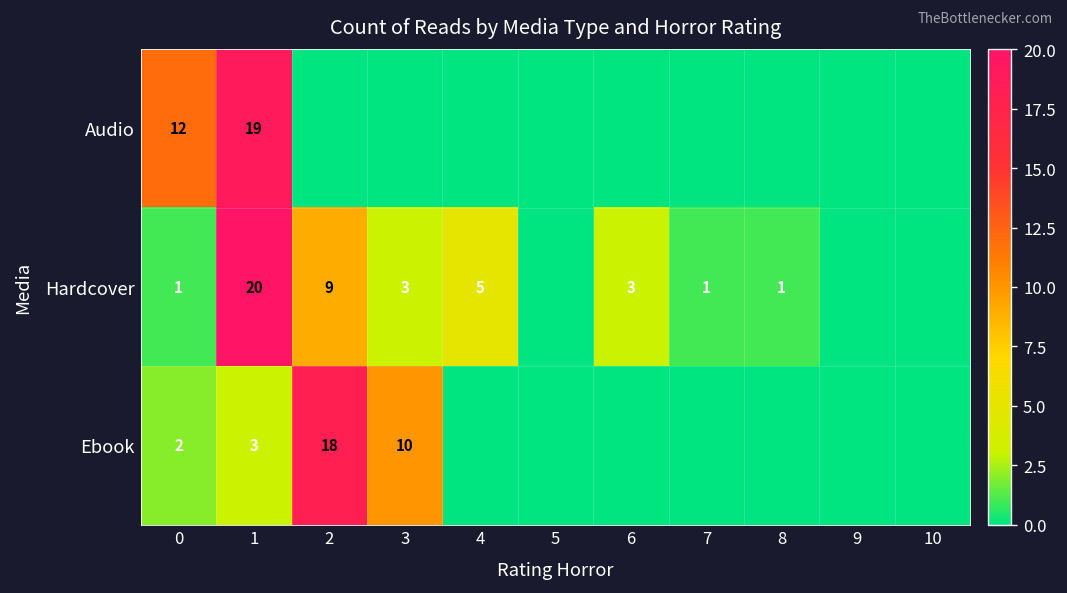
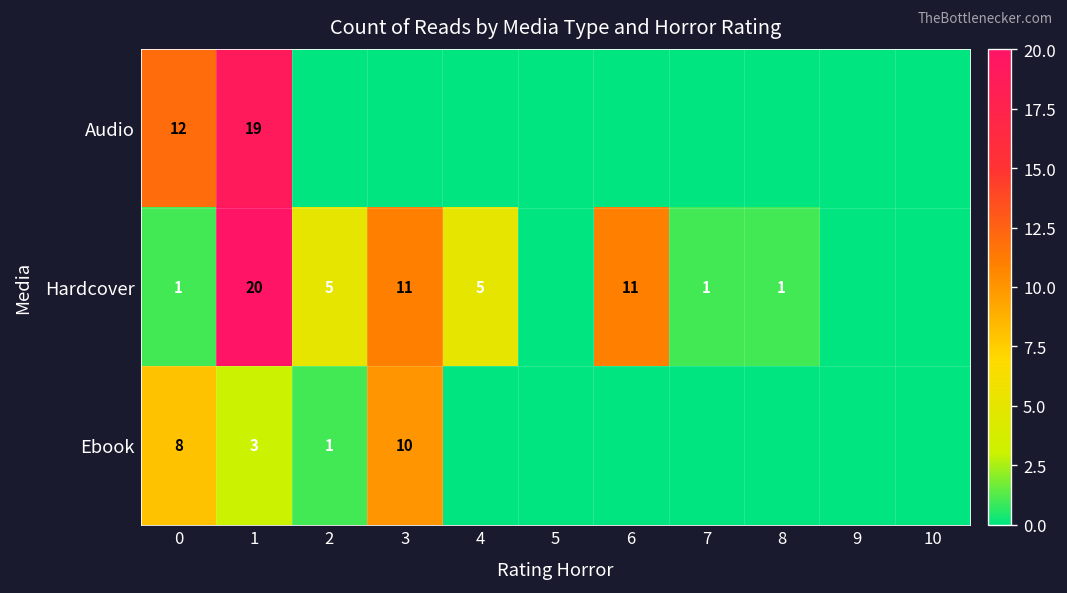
  {
    "Audio": {
      "0": 12,
      "1": 19
    },
    "Hardcover": {
      "0": 1,
      "1": 20,
-     "2": 9,
-     "3": 3,
+     "2": 5,
+     "3": 11,
      "4": 5,
-     "6": 3,
+     "6": 11,
      "7": 1,
      "8": 1
    },
    "Ebook": {
-     "0": 2,
+     "0": 8,
      "1": 3,
-     "2": 18,
+     "2": 1,
      "3": 10
    }
  }
